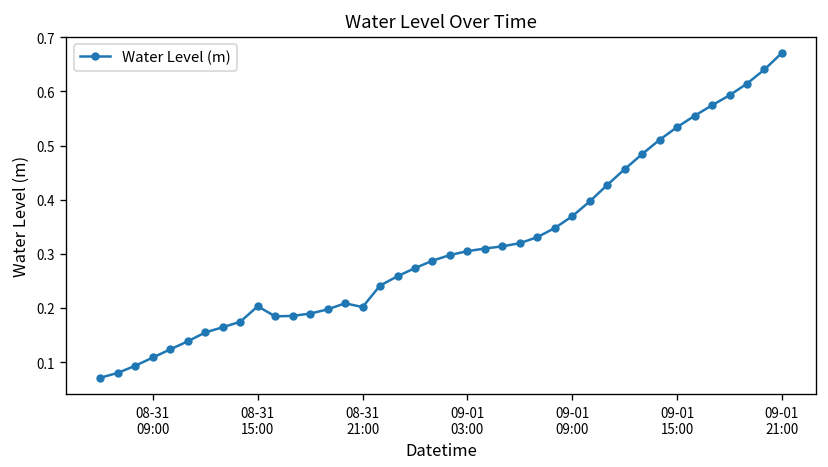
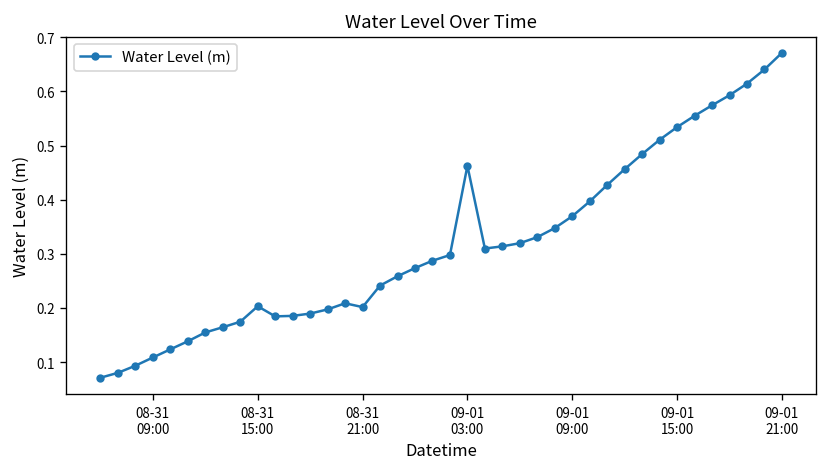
  {
    "08-31 09:00": 0.11,
    "08-31 15:00": 0.20,
    "08-31 21:00": 0.20,
-   "09-01 03:00": 0.30,
+   "09-01 03:00": 0.46,
    "09-01 09:00": 0.37,
    "09-01 15:00": 0.53,
    "09-01 21:00": 0.67
  }
